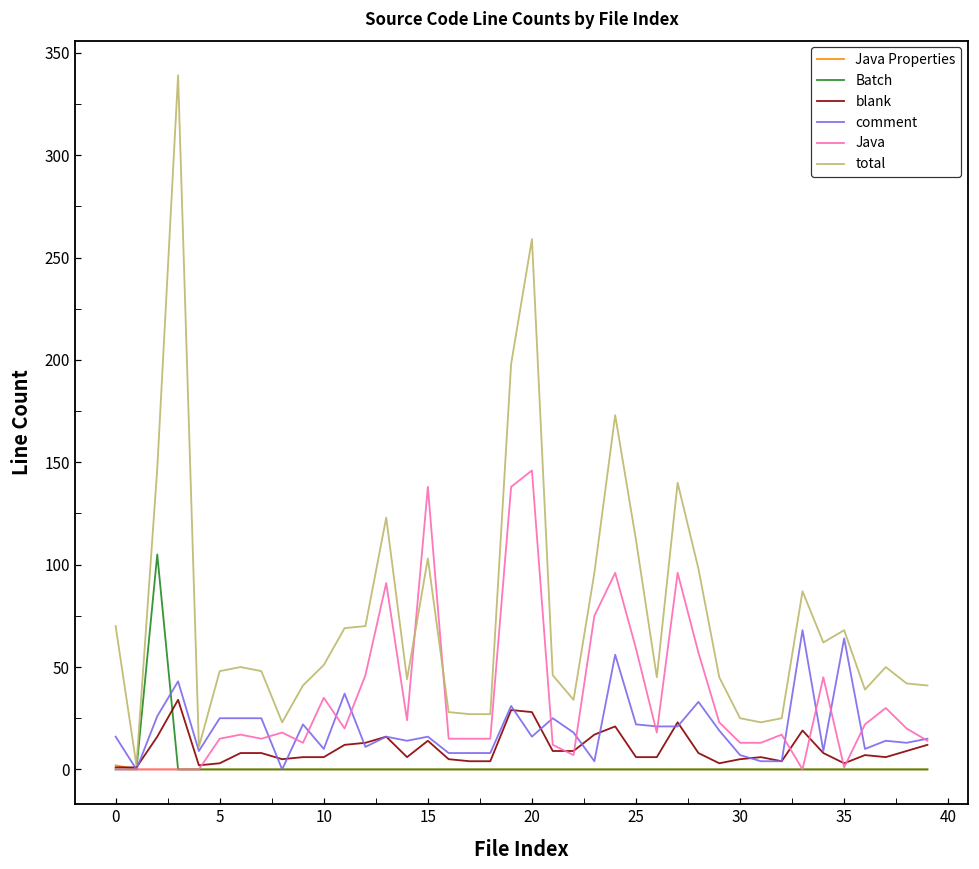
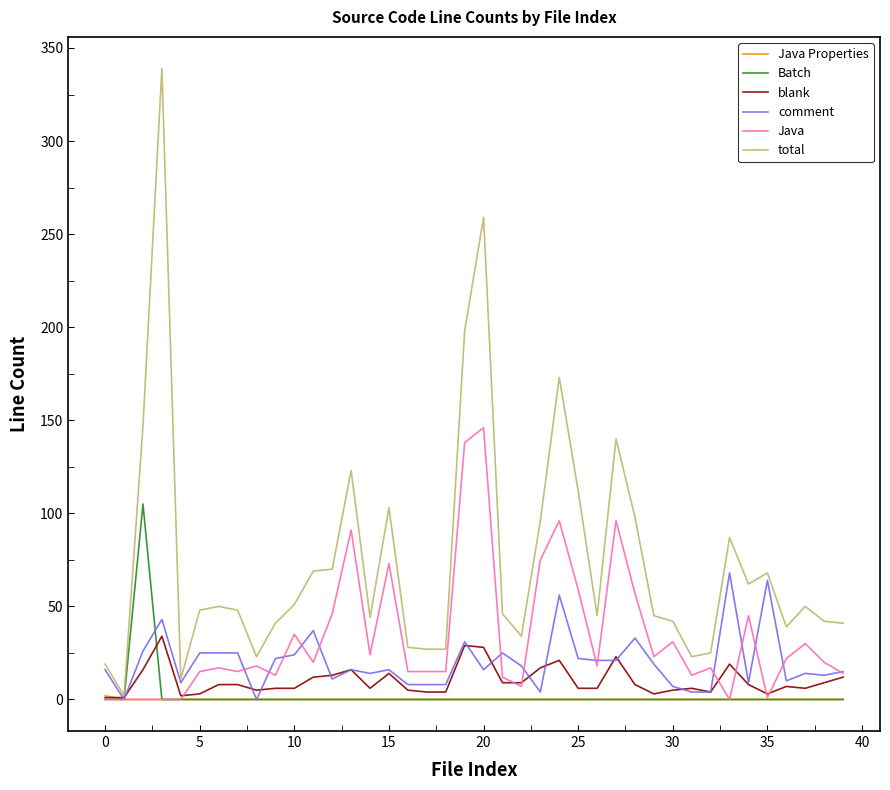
  {
    "blank": {
      "5": 3,
      "10": 6,
      "15": 14,
      "20": 28,
      "25": 6,
      "30": 5,
      "35": 3
    },
    "comment": {
      "0": 16,
      "5": 25,
-     "10": 10,
+     "10": 24,
      "15": 16,
      "20": 16,
      "25": 22,
      "30": 7,
      "35": 64
    },
    "Java": {
      "5": 15,
      "10": 35,
-     "15": 138,
+     "15": 73,
      "20": 146,
      "25": 59,
-     "30": 13
+     "30": 31
    },
    "total": {
-     "0": 70,
+     "0": 19,
      "5": 48,
      "10": 51,
      "15": 103,
      "20": 259,
      "25": 112,
-     "30": 25,
+     "30": 42,
      "35": 68
    }
  }
